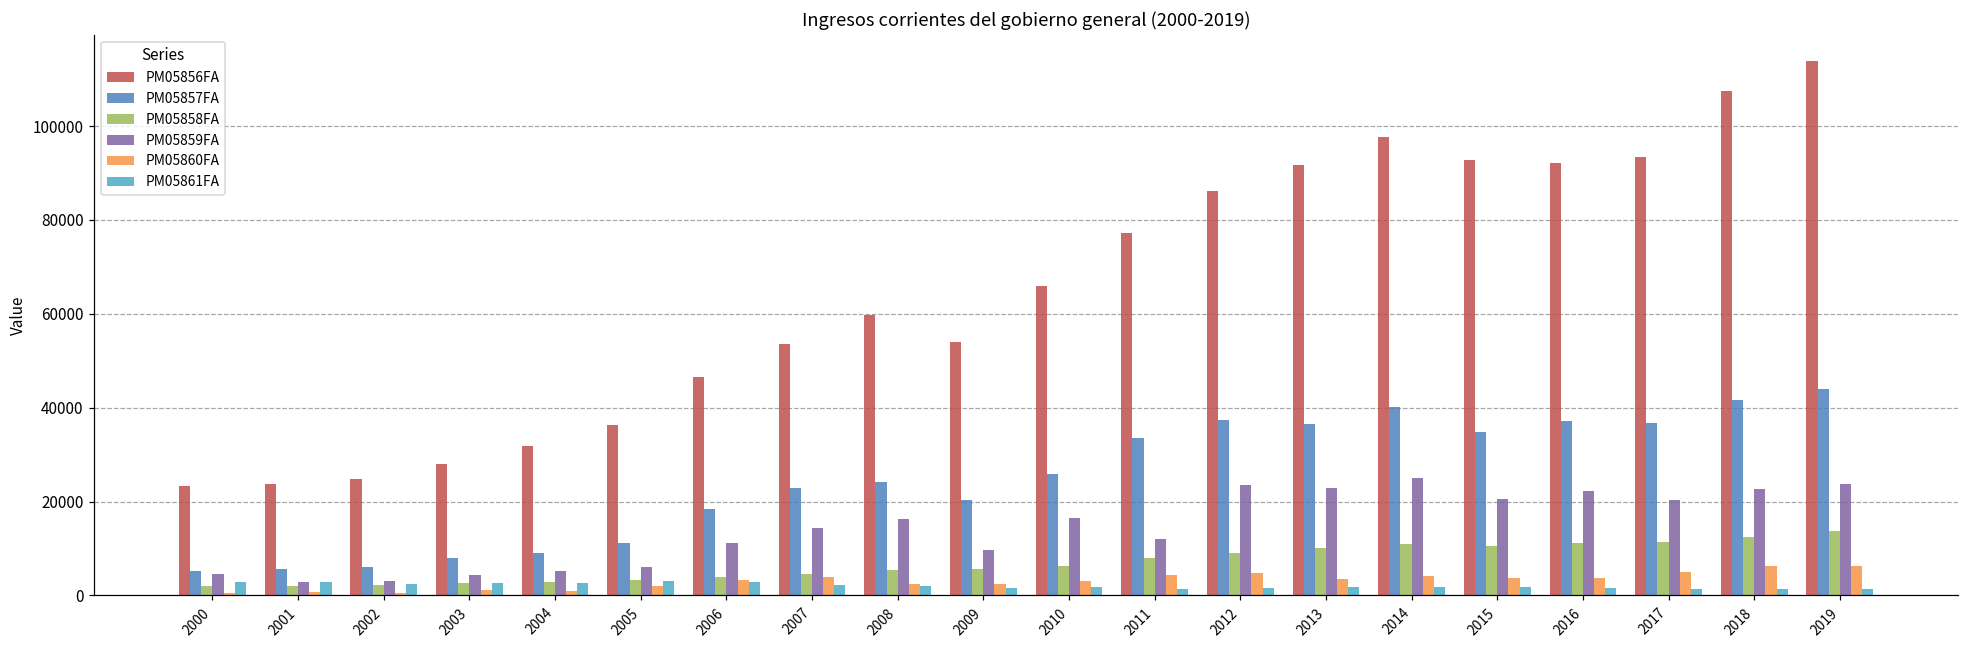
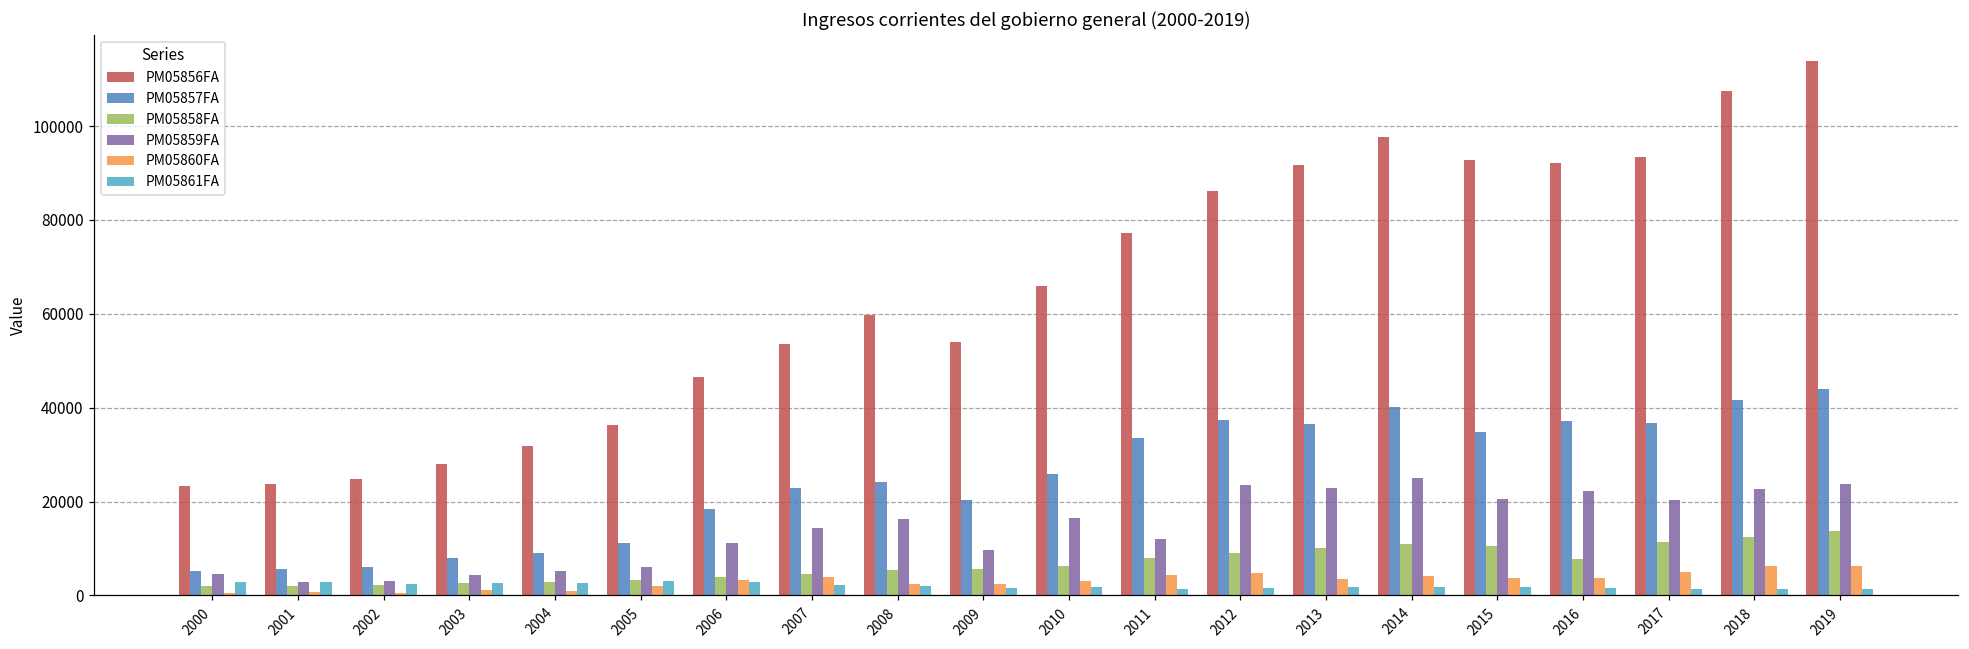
  {
    "PM05856FA": {
      "2000": 23000,
      "2001": 24000,
      "2002": 25000,
      "2003": 28000,
      "2004": 32000,
      "2005": 36000,
      "2006": 47000,
      "2007": 54000,
      "2008": 60000,
      "2009": 54000,
      "2010": 66000,
      "2011": 77000,
      "2012": 86000,
      "2013": 92000,
      "2014": 98000,
      "2015": 93000,
      "2016": 92000,
      "2017": 93000,
      "2018": 107000,
      "2019": 114000
    },
    "PM05858FA": {
      "2000": 2000,
      "2001": 2000,
      "2002": 2000,
      "2003": 3000,
      "2004": 3000,
      "2005": 3000,
      "2006": 4000,
      "2007": 4000,
      "2008": 5000,
      "2009": 6000,
      "2010": 6000,
      "2011": 8000,
      "2012": 9000,
      "2013": 10000,
      "2014": 11000,
      "2015": 11000,
-     "2016": 11000,
+     "2016": 8000,
      "2017": 11000,
      "2018": 12000,
      "2019": 14000
    },
    "PM05859FA": {
      "2000": 4000,
      "2001": 3000,
      "2002": 3000,
      "2003": 4000,
      "2004": 5000,
      "2005": 6000,
      "2006": 11000,
      "2007": 14000,
      "2008": 16000,
      "2009": 10000,
      "2010": 16000,
      "2011": 12000,
      "2012": 23000,
      "2013": 23000,
      "2014": 25000,
      "2015": 21000,
      "2016": 22000,
      "2017": 20000,
      "2018": 23000,
      "2019": 24000
    },
    "PM05860FA": {
      "2001": 1000,
      "2002": 1000,
      "2003": 1000,
      "2004": 1000,
      "2005": 2000,
      "2006": 3000,
      "2007": 4000,
      "2008": 2000,
      "2009": 2000,
      "2010": 3000,
      "2011": 4000,
      "2012": 5000,
      "2013": 3000,
      "2014": 4000,
      "2015": 4000,
      "2016": 4000,
      "2017": 5000,
      "2018": 6000,
      "2019": 6000
    }
  }
